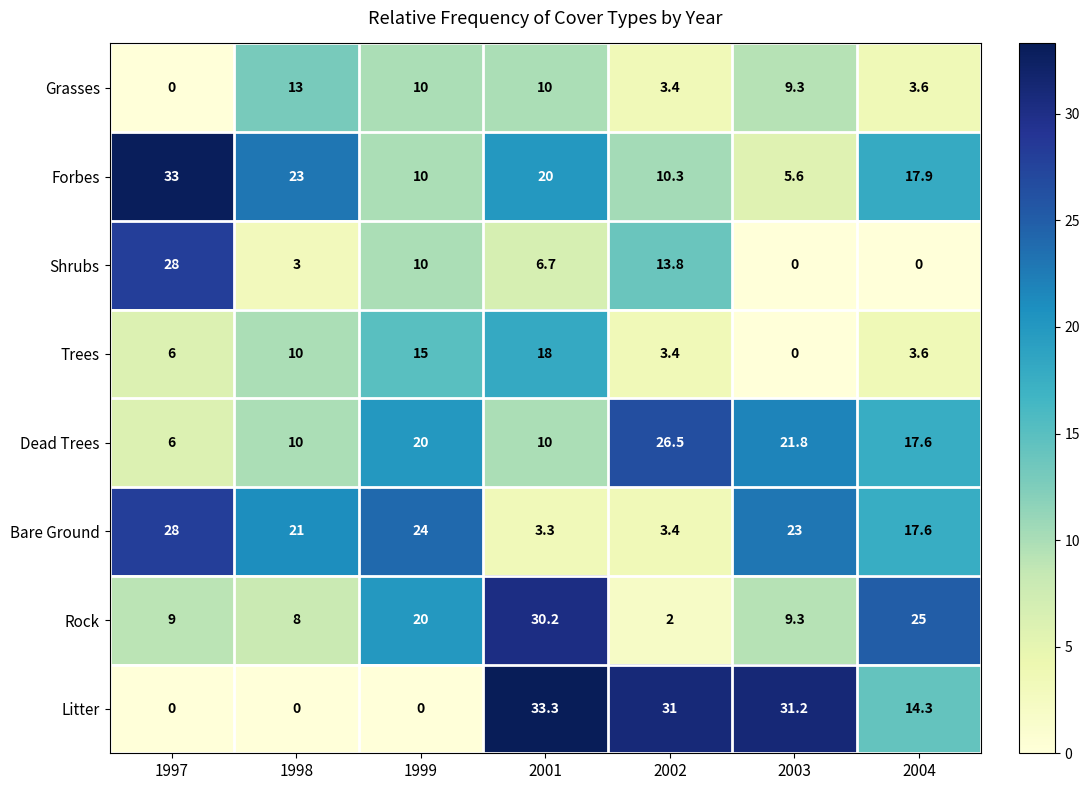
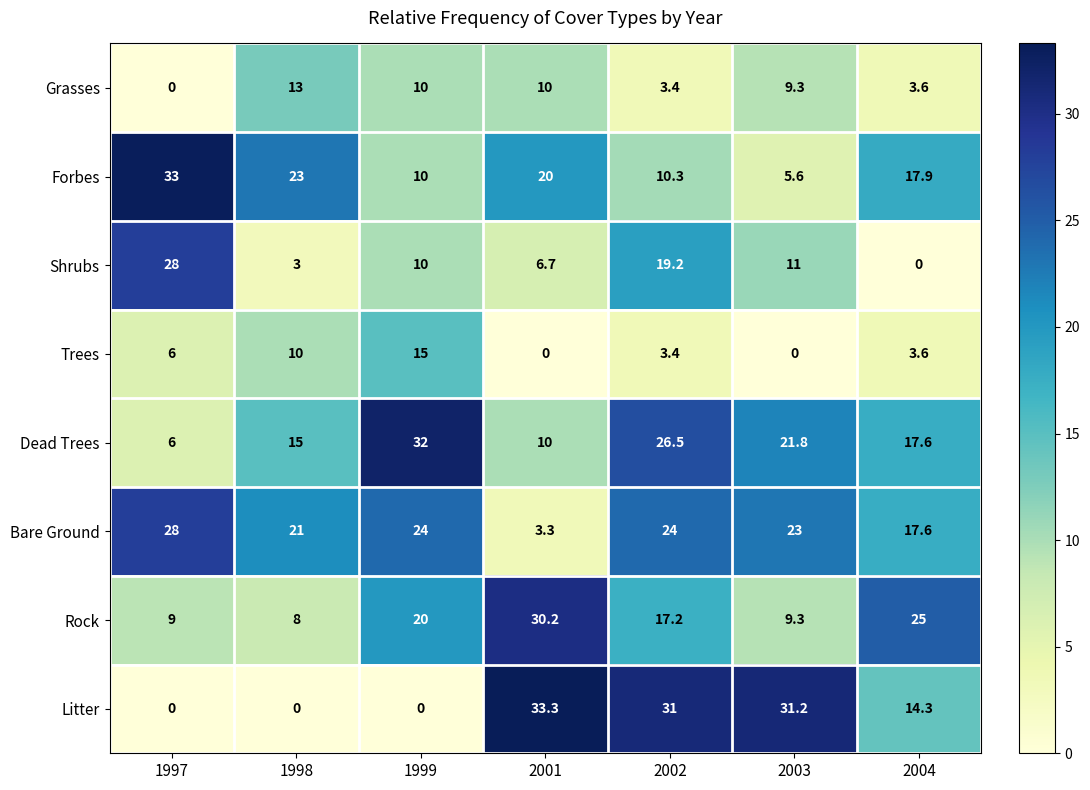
  {
    "Grasses": {
      "1997": 0,
      "1998": 13,
      "1999": 10,
      "2001": 10,
      "2002": 3.4,
      "2003": 9.3,
      "2004": 3.6
    },
    "Forbes": {
      "1997": 33,
      "1998": 23,
      "1999": 10,
      "2001": 20,
      "2002": 10.3,
      "2003": 5.6,
      "2004": 17.9
    },
    "Shrubs": {
      "1997": 28,
      "1998": 3,
      "1999": 10,
      "2001": 6.7,
-     "2002": 13.8,
-     "2003": 0,
+     "2002": 19.2,
+     "2003": 11,
      "2004": 0
    },
    "Trees": {
      "1997": 6,
      "1998": 10,
      "1999": 15,
-     "2001": 18,
+     "2001": 0,
      "2002": 3.4,
      "2003": 0,
      "2004": 3.6
    },
    "Dead Trees": {
      "1997": 6,
-     "1998": 10,
-     "1999": 20,
+     "1998": 15,
+     "1999": 32,
      "2001": 10,
      "2002": 26.5,
      "2003": 21.8,
      "2004": 17.6
    },
    "Bare Ground": {
      "1997": 28,
      "1998": 21,
      "1999": 24,
      "2001": 3.3,
-     "2002": 3.4,
+     "2002": 24,
      "2003": 23,
      "2004": 17.6
    },
    "Rock": {
      "1997": 9,
      "1998": 8,
      "1999": 20,
      "2001": 30.2,
-     "2002": 2,
+     "2002": 17.2,
      "2003": 9.3,
      "2004": 25
    },
    "Litter": {
      "1997": 0,
      "1998": 0,
      "1999": 0,
      "2001": 33.3,
      "2002": 31,
      "2003": 31.2,
      "2004": 14.3
    }
  }
